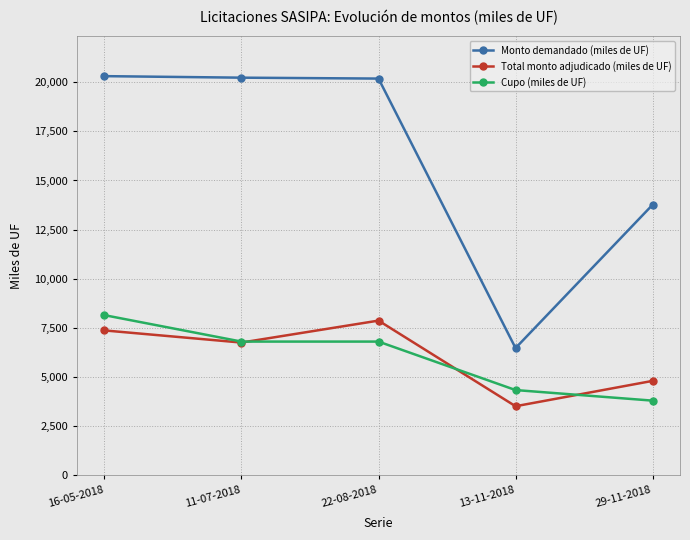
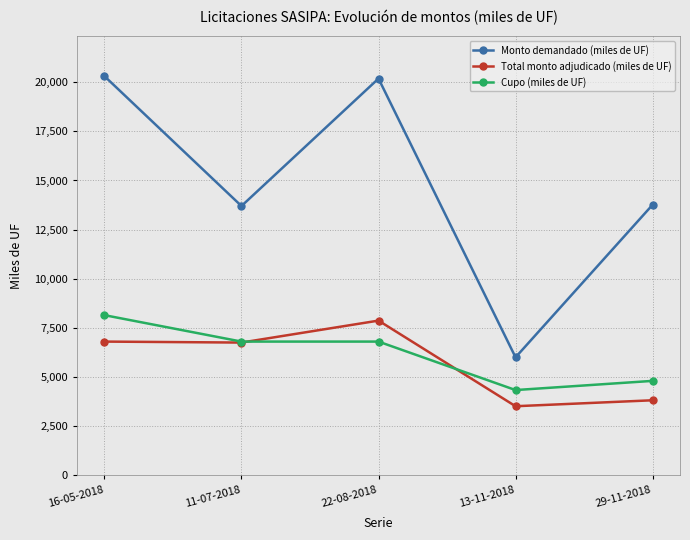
  {
    "Monto demandado (miles de UF)": {
      "16-05-2018": "20,300",
-     "11-07-2018": "20,200",
+     "11-07-2018": "13,700",
      "22-08-2018": "20,200",
-     "13-11-2018": "6,500",
+     "13-11-2018": "6,000",
      "29-11-2018": "13,800"
    },
    "Total monto adjudicado (miles de UF)": {
-     "16-05-2018": "7,400",
+     "16-05-2018": "6,800",
      "22-08-2018": "7,900",
      "13-11-2018": "3,500",
-     "29-11-2018": "4,800"
+     "29-11-2018": "3,800"
    },
    "Cupo (miles de UF)": {
      "16-05-2018": "8,100",
      "22-08-2018": "6,800",
      "13-11-2018": "4,300",
-     "29-11-2018": "3,800"
+     "29-11-2018": "4,800"
    }
  }
